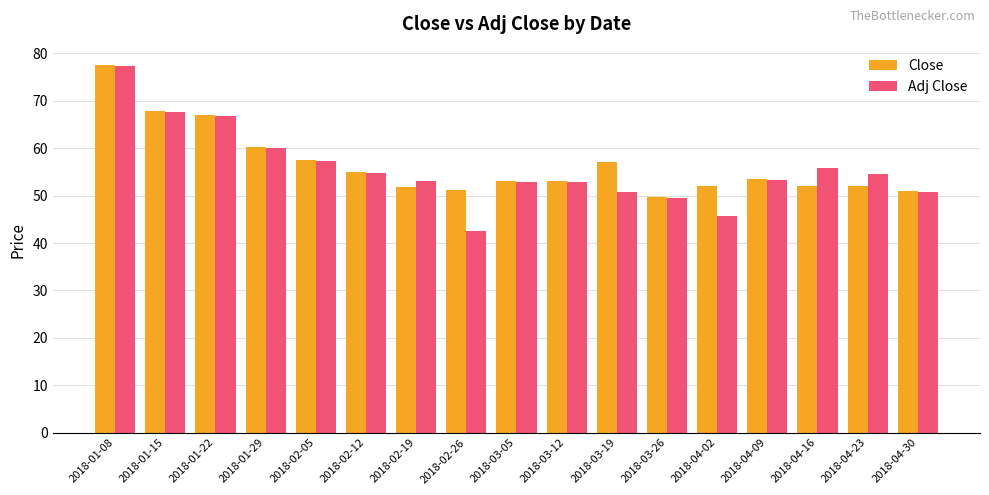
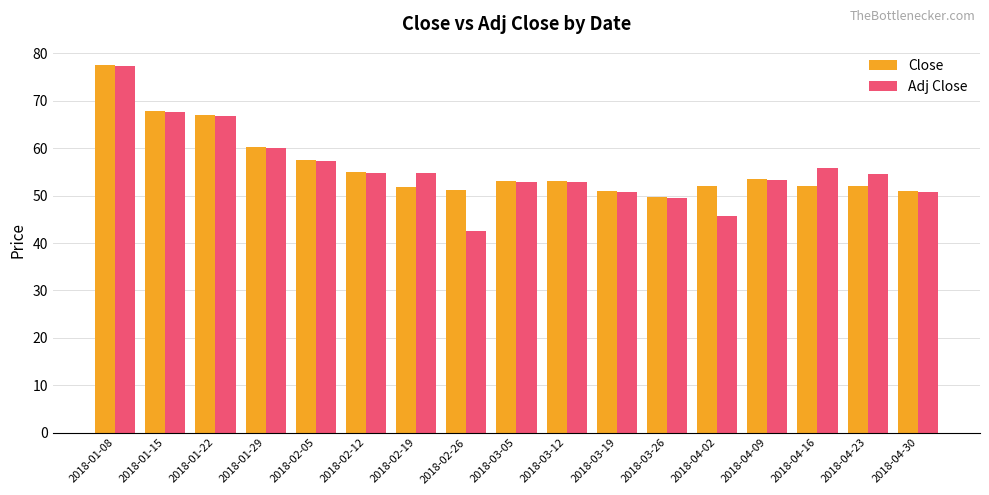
  {
    "Close": {
      "2018-01-08": 78,
      "2018-01-15": 68,
      "2018-01-22": 67,
      "2018-01-29": 60,
      "2018-02-05": 58,
      "2018-02-12": 55,
      "2018-02-19": 52,
      "2018-02-26": 51,
      "2018-03-05": 53,
      "2018-03-12": 53,
-     "2018-03-19": 57,
+     "2018-03-19": 51,
      "2018-03-26": 50,
      "2018-04-02": 52,
      "2018-04-09": 54,
      "2018-04-16": 52,
      "2018-04-23": 52,
      "2018-04-30": 51
    },
    "Adj Close": {
      "2018-01-08": 77,
      "2018-01-15": 68,
      "2018-01-22": 67,
      "2018-01-29": 60,
      "2018-02-05": 57,
      "2018-02-12": 55,
-     "2018-02-19": 53,
+     "2018-02-19": 55,
      "2018-02-26": 43,
      "2018-03-05": 53,
      "2018-03-12": 53,
      "2018-03-19": 51,
      "2018-03-26": 50,
      "2018-04-02": 46,
      "2018-04-09": 53,
      "2018-04-16": 56,
      "2018-04-23": 55,
      "2018-04-30": 51
    }
  }
